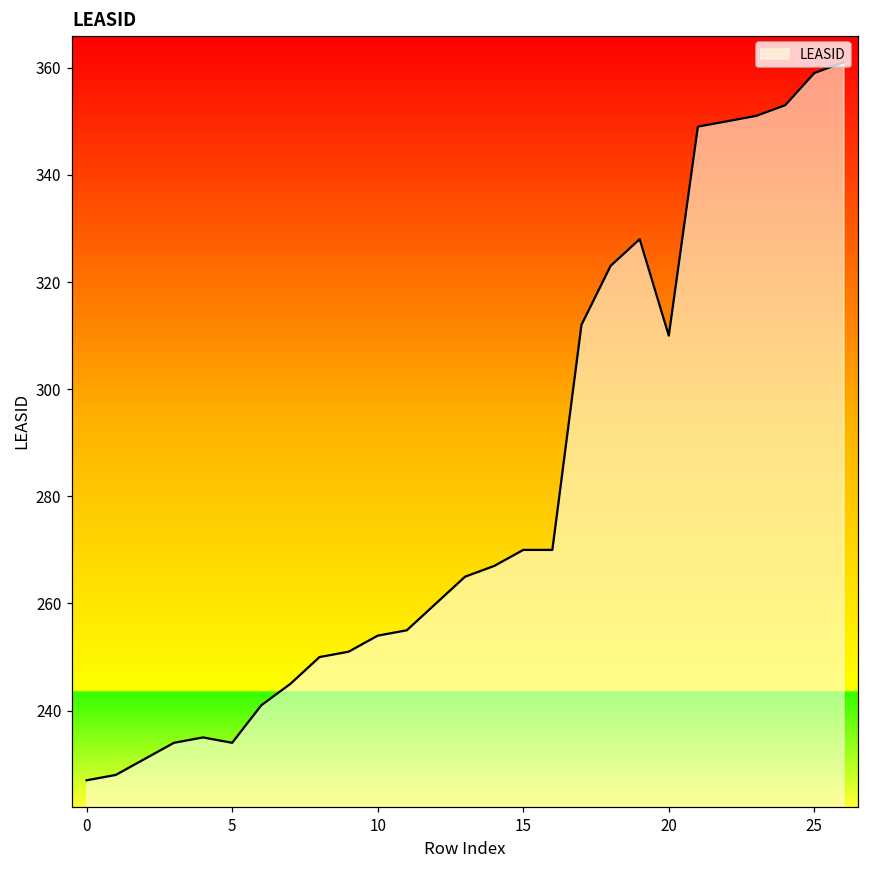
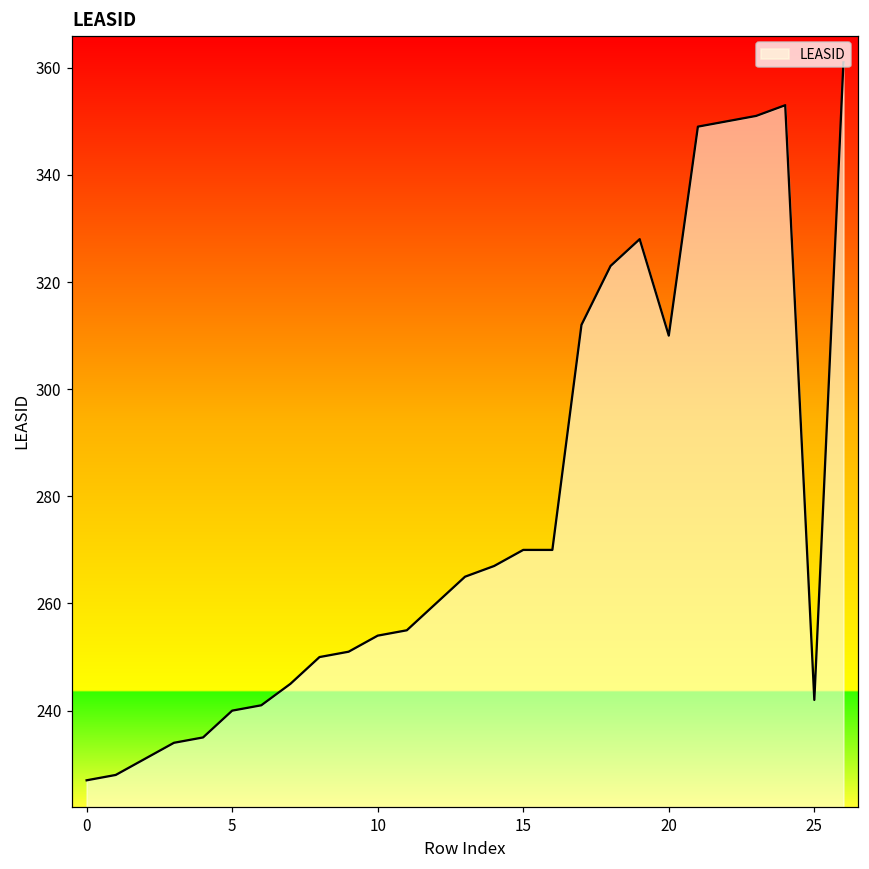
  {
    "0": 227,
-   "5": 234,
+   "5": 240,
    "10": 254,
    "15": 270,
    "20": 310,
-   "25": 359
+   "25": 242
  }
